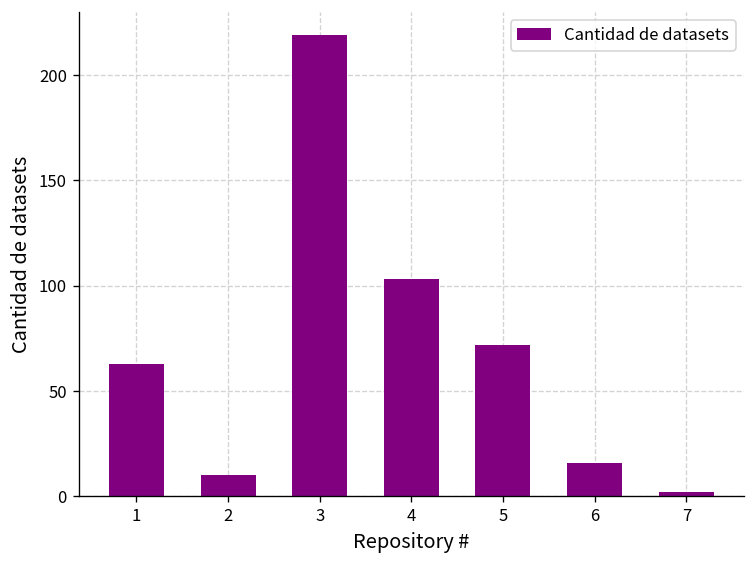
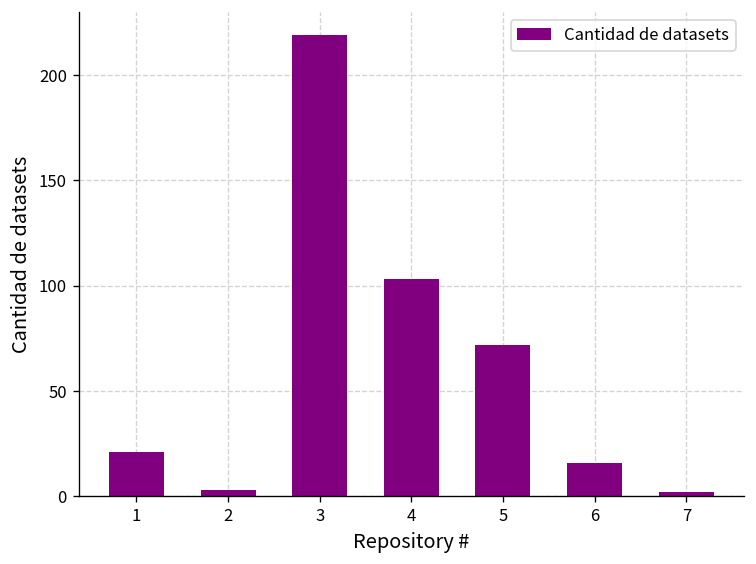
  {
-   "1": 63,
-   "2": 10,
+   "1": 21,
+   "2": 3,
    "3": 219,
    "4": 103,
    "5": 72,
    "6": 16,
    "7": 2
  }
